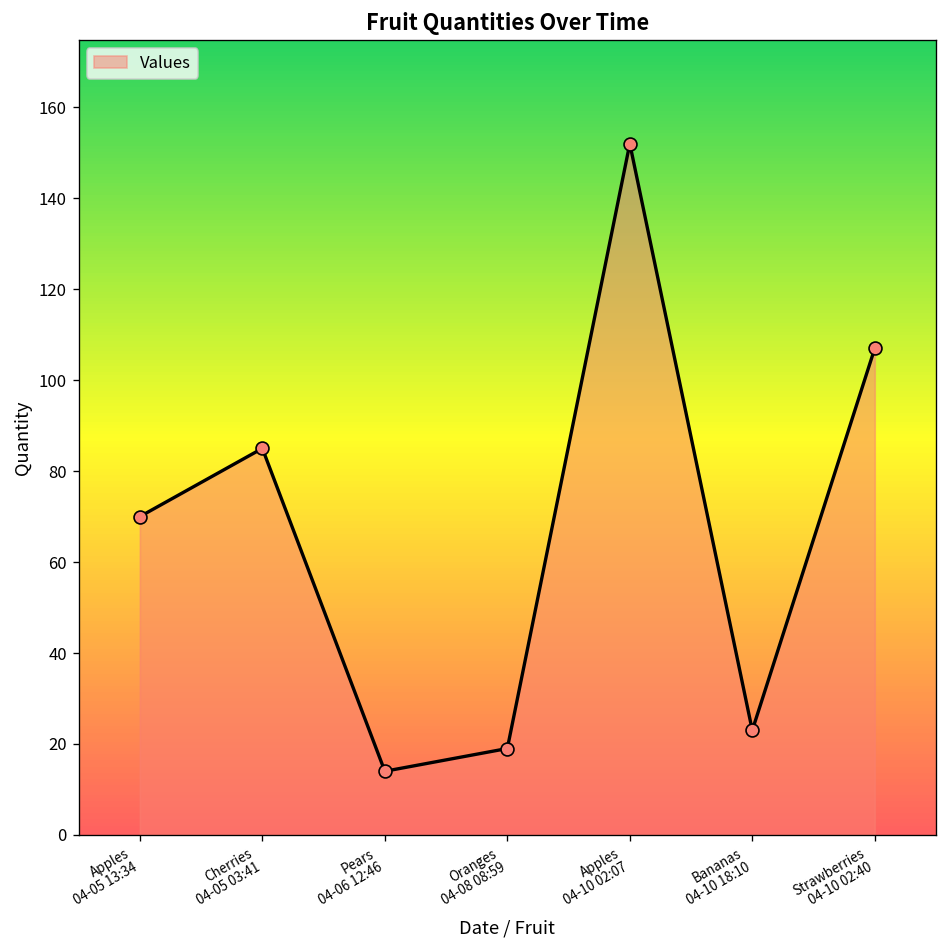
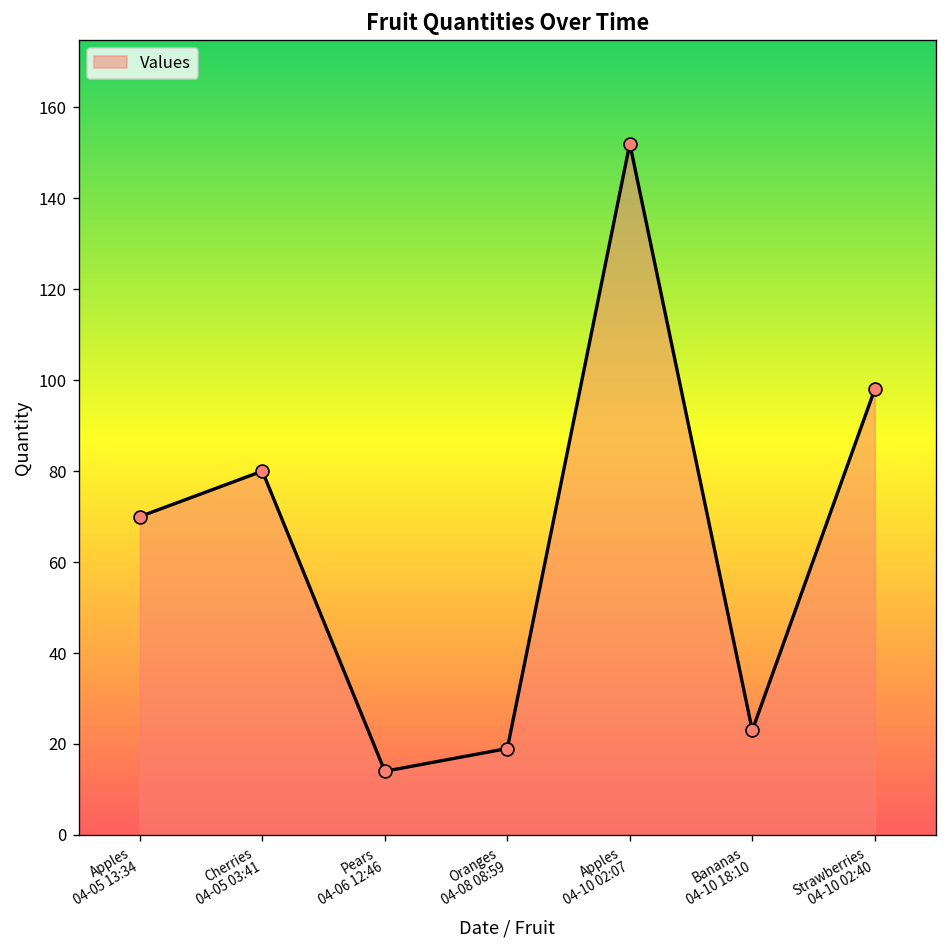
  {
    "Apples 04-05 13:34": 70,
-   "Cherries 04-05 03:41": 85,
+   "Cherries 04-05 03:41": 80,
    "Pears 04-06 12:46": 14,
    "Oranges 04-08 08:59": 19,
    "Apples 04-10 02:07": 152,
    "Bananas 04-10 18:10": 23,
-   "Strawberries 04-10 02:40": 107
+   "Strawberries 04-10 02:40": 98
  }
